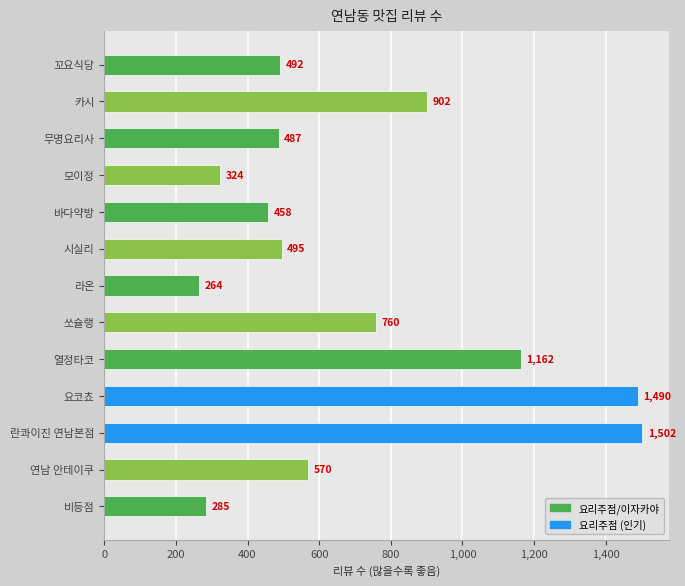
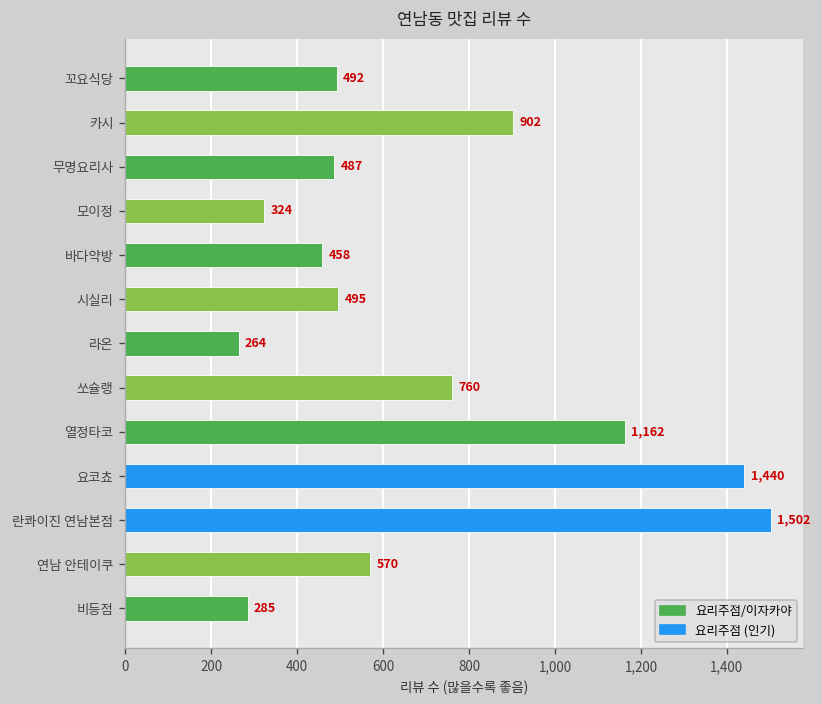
  {
    "꼬요식당": "492",
    "카시": "902",
    "무명요리사": "487",
    "모이정": "324",
    "바다약방": "458",
    "시실리": "495",
    "라온": "264",
    "쏘슐랭": "760",
    "열정타코": "1,162",
-   "요코쵸": "1,490",
+   "요코쵸": "1,440",
    "란콰이진 연남본점": "1,502",
    "연남 안테이쿠": "570",
    "비등점": "285"
  }
